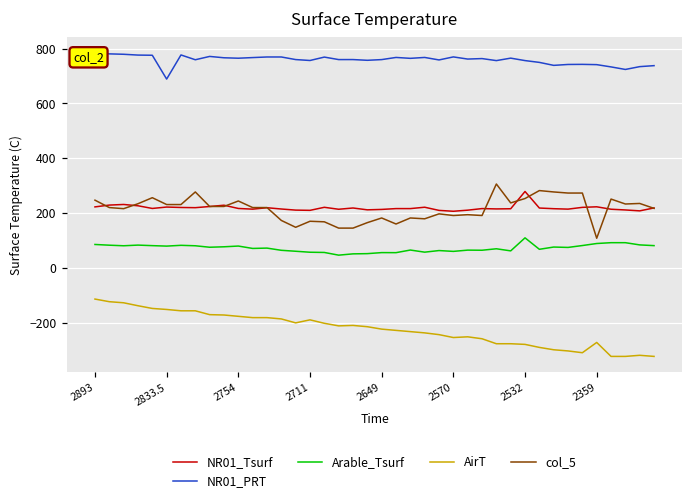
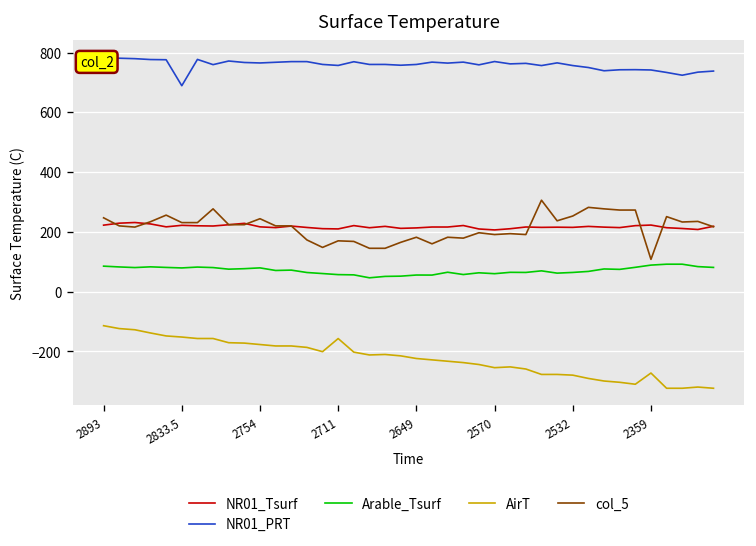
  {
    "NR01_Tsurf": {
      "2893": 220,
      "2754": 220,
      "2711": 210,
      "2649": 210,
      "2570": 210,
-     "2532": 280,
+     "2532": 220,
      "2359": 220
    },
    "NR01_PRT": {
      "2833.5": 690,
      "2754": 770,
      "2711": 760,
      "2649": 760,
      "2570": 770,
      "2532": 760,
      "2359": 740
    },
    "Arable_Tsurf": {
      "2893": 90,
      "2833.5": 80,
      "2754": 80,
      "2711": 60,
      "2649": 60,
      "2570": 60,
-     "2532": 110,
+     "2532": 60,
      "2359": 90
    },
    "AirT": {
      "2893": -110,
      "2833.5": -150,
      "2754": -180,
-     "2711": -190,
+     "2711": -160,
      "2649": -220,
      "2570": -250,
      "2532": -280,
      "2359": -270
    },
    "col_5": {
      "2893": 250,
      "2754": 240,
      "2711": 170,
      "2649": 180,
      "2570": 190,
      "2532": 250,
      "2359": 110
    }
  }
